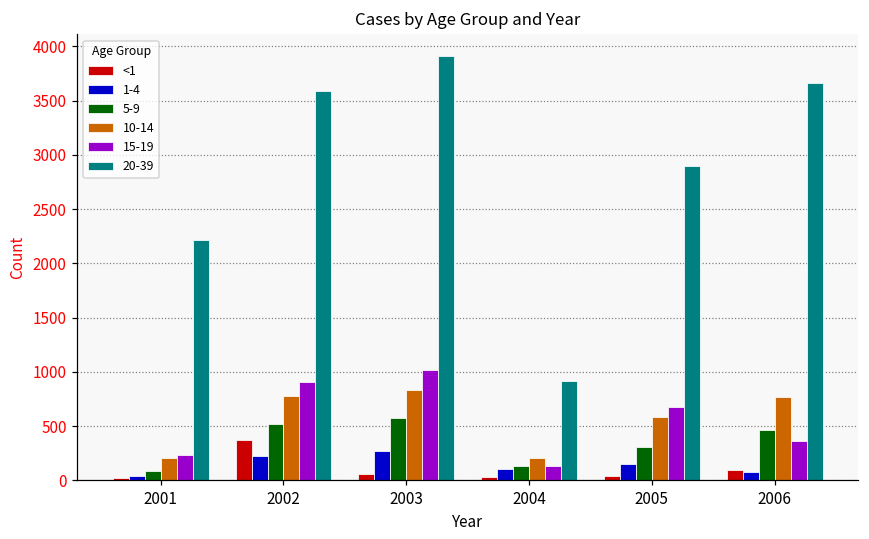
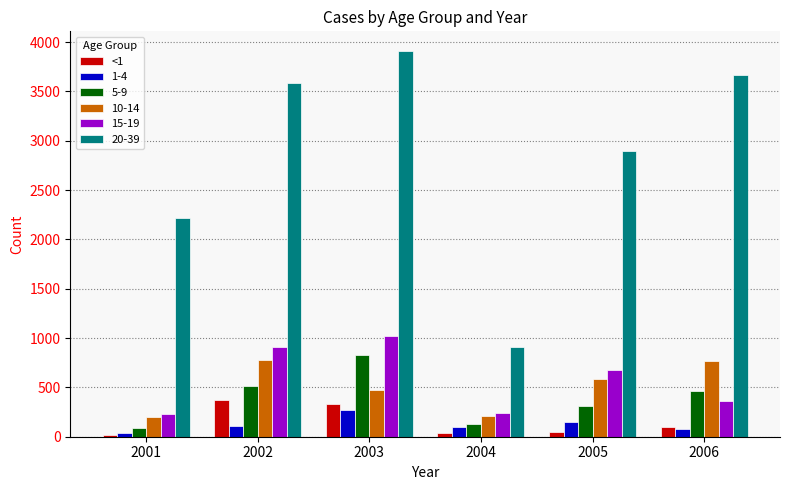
  {
    "<1": {
      "2002": 400,
-     "2003": 100,
+     "2003": 300,
      "2004": 0,
      "2005": 0,
      "2006": 100
    },
    "1-4": {
      "2001": 0,
-     "2002": 200,
+     "2002": 100,
      "2003": 300,
      "2004": 100,
      "2005": 100,
      "2006": 100
    },
    "5-9": {
      "2001": 100,
      "2002": 500,
-     "2003": 600,
+     "2003": 800,
      "2004": 100,
      "2005": 300,
      "2006": 500
    },
    "10-14": {
      "2001": 200,
      "2002": 800,
-     "2003": 800,
+     "2003": 500,
      "2004": 200,
      "2005": 600,
      "2006": 800
    },
    "15-19": {
      "2001": 200,
      "2002": 900,
      "2003": 1000,
-     "2004": 100,
+     "2004": 200,
      "2005": 700,
      "2006": 400
    },
    "20-39": {
      "2001": 2200,
      "2002": 3600,
      "2003": 3900,
      "2004": 900,
      "2005": 2900,
      "2006": 3700
    }
  }
